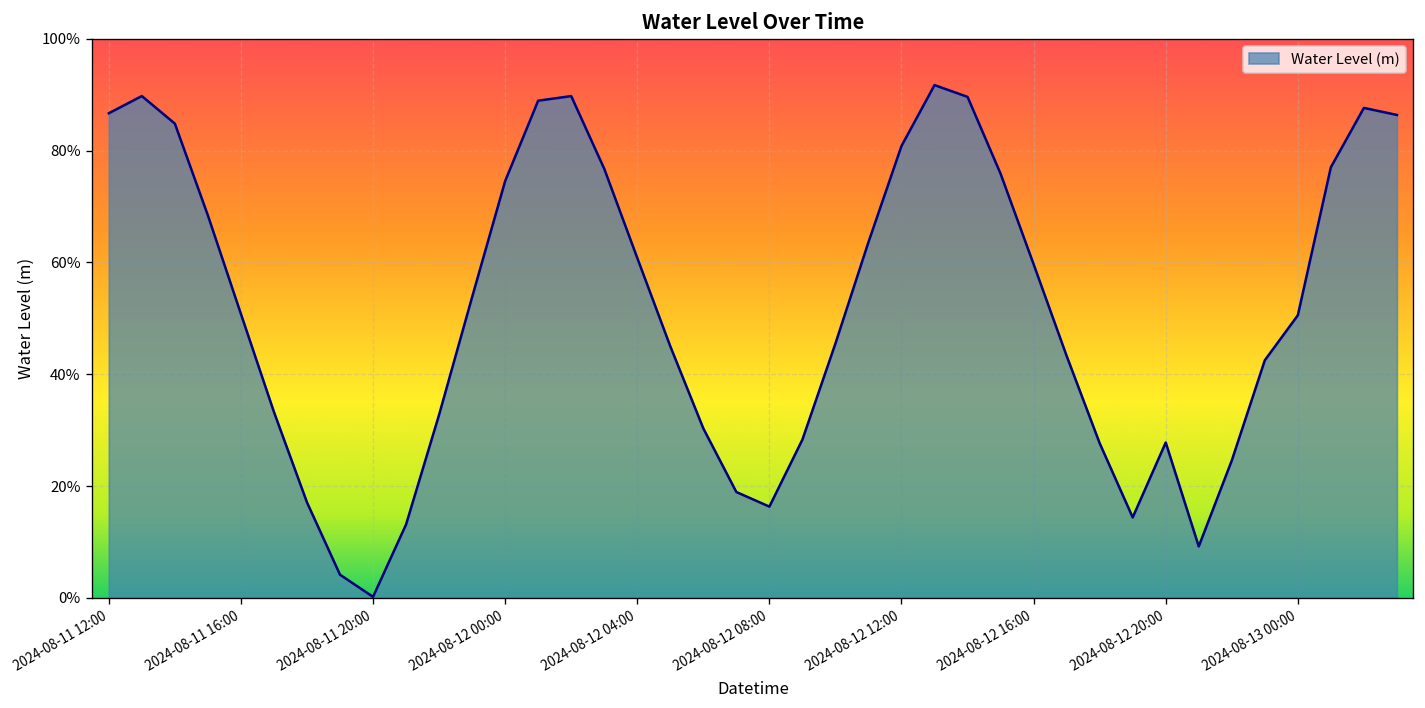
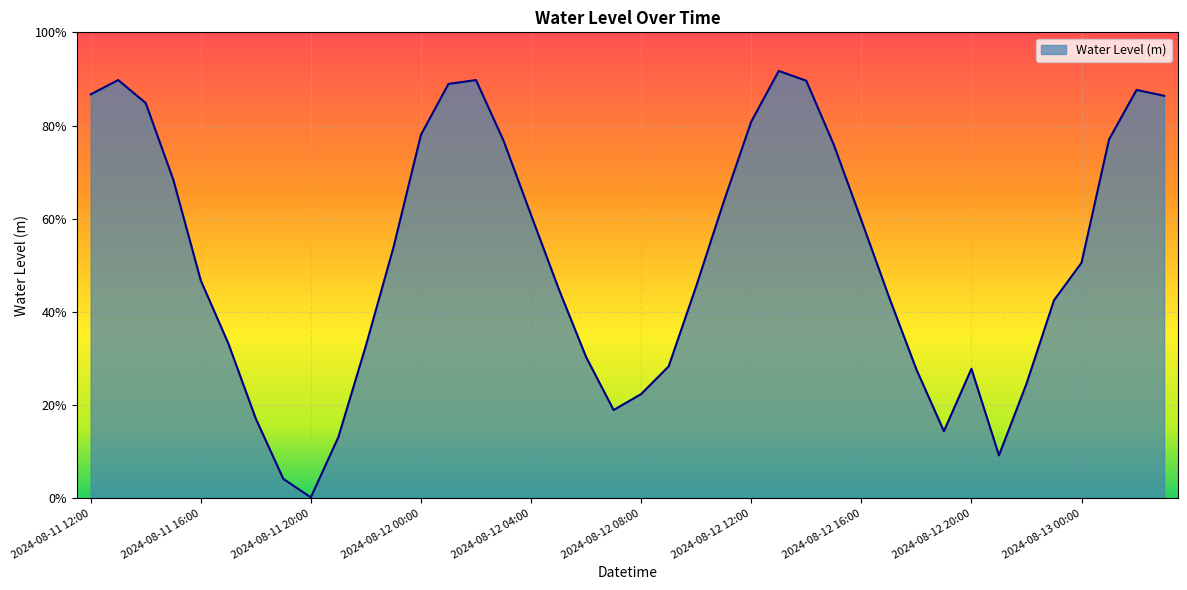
  {
    "2024-08-11 12:00": "87%",
-   "2024-08-11 16:00": "51%",
+   "2024-08-11 16:00": "47%",
    "2024-08-11 20:00": "0%",
-   "2024-08-12 00:00": "75%",
+   "2024-08-12 00:00": "78%",
    "2024-08-12 04:00": "61%",
-   "2024-08-12 08:00": "16%",
+   "2024-08-12 08:00": "22%",
    "2024-08-12 12:00": "81%",
    "2024-08-12 16:00": "60%",
    "2024-08-12 20:00": "28%",
    "2024-08-13 00:00": "51%"
  }
